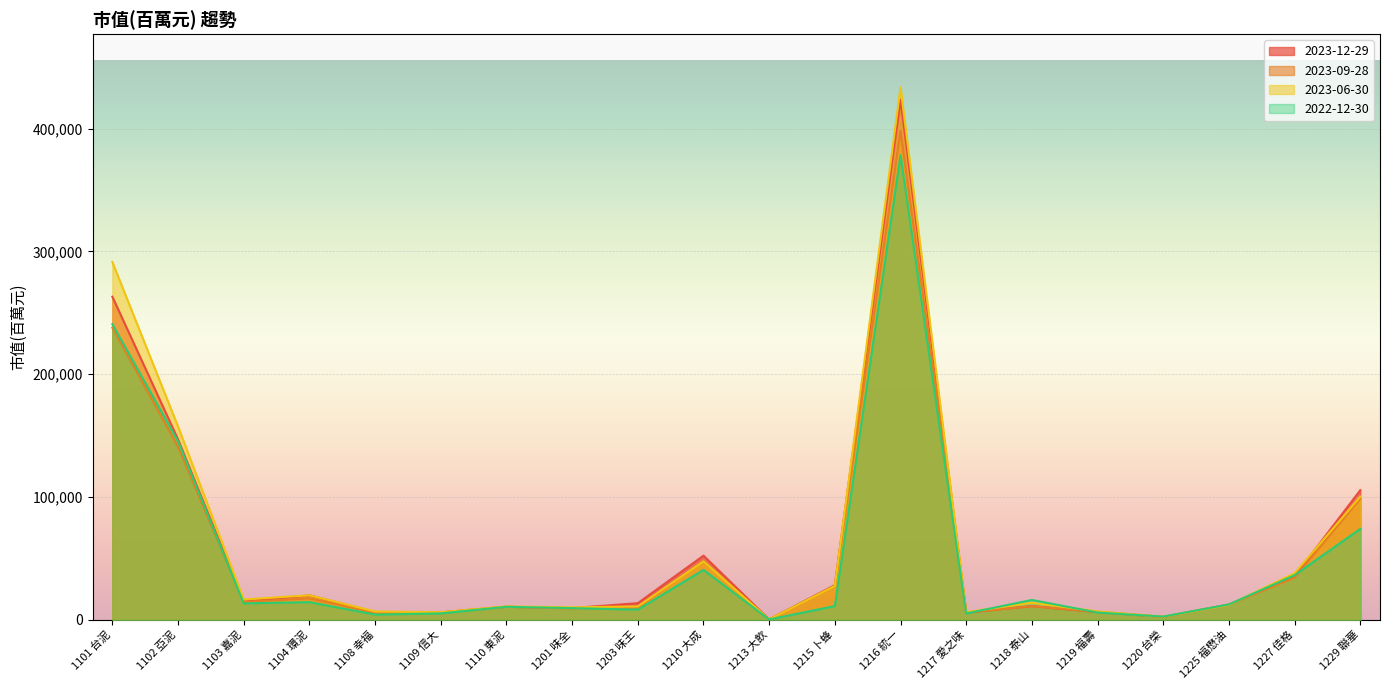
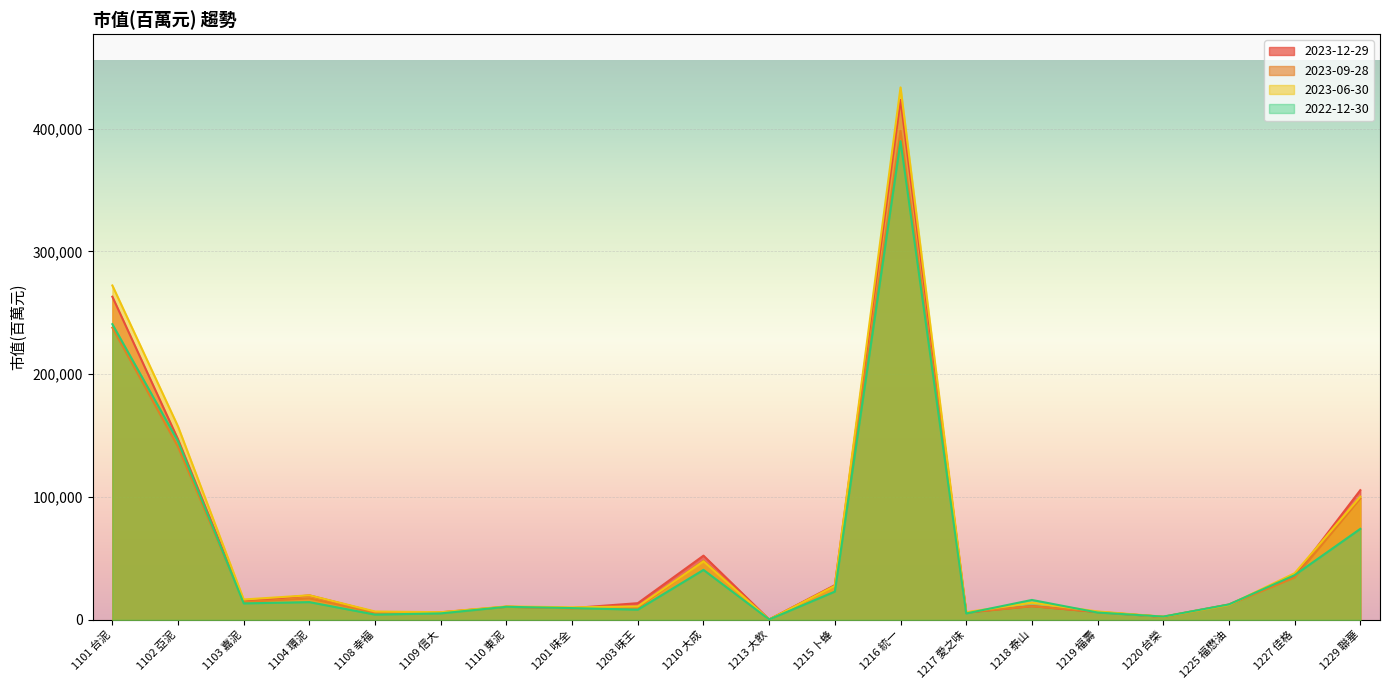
  {
    "2023-06-30": {
-     "1101 台泥": "291,000",
+     "1101 台泥": "272,000",
      "1102 亞泥": "157,000",
      "1216 統一": "434,000",
      "1218 泰山": "14,000"
    },
    "2022-12-30": {
      "1101 台泥": "241,000",
      "1104 環泥": "15,000",
      "1210 大成": "41,000",
-     "1215 卜蜂": "11,000",
-     "1216 統一": "378,000",
+     "1215 卜蜂": "23,000",
+     "1216 統一": "390,000",
      "1218 泰山": "16,000",
      "1229 聯華": "74,000"
    }
  }
